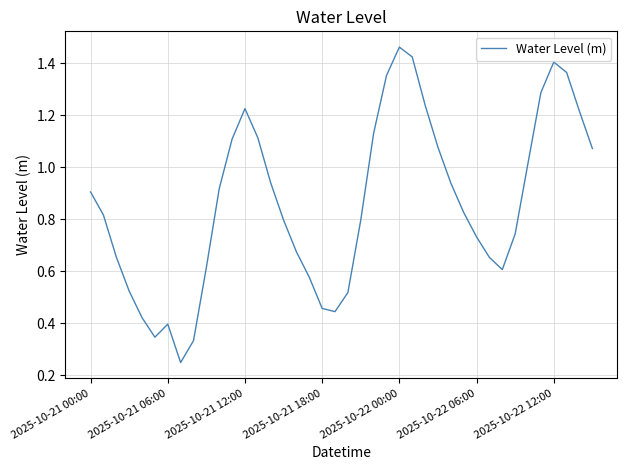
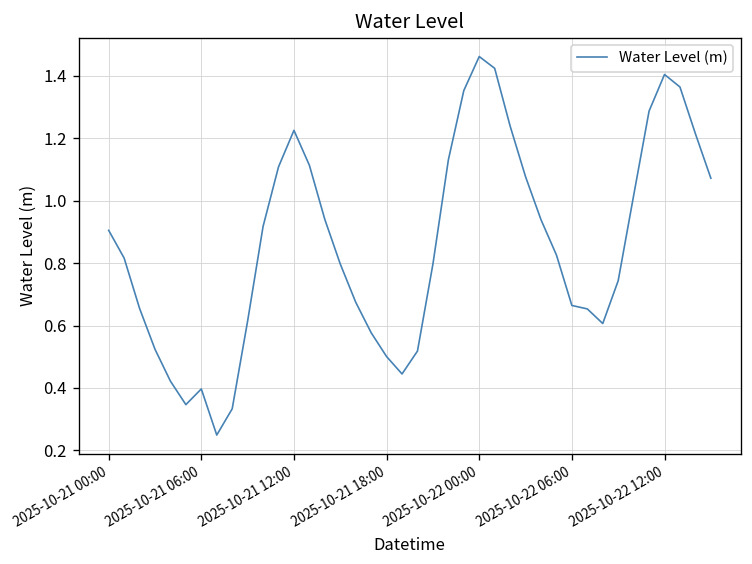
  {
    "2025-10-21 00:00": 0.90,
    "2025-10-21 06:00": 0.40,
    "2025-10-21 12:00": 1.23,
-   "2025-10-21 18:00": 0.46,
+   "2025-10-21 18:00": 0.50,
    "2025-10-22 00:00": 1.46,
-   "2025-10-22 06:00": 0.73,
+   "2025-10-22 06:00": 0.66,
    "2025-10-22 12:00": 1.40
  }
